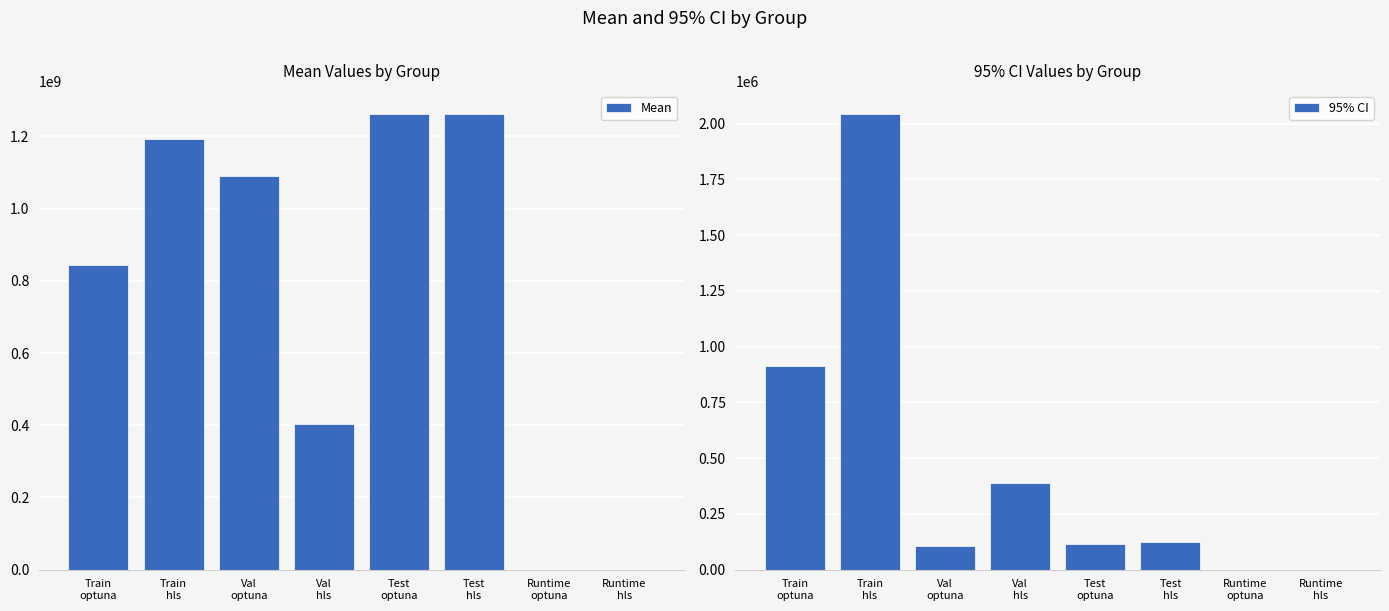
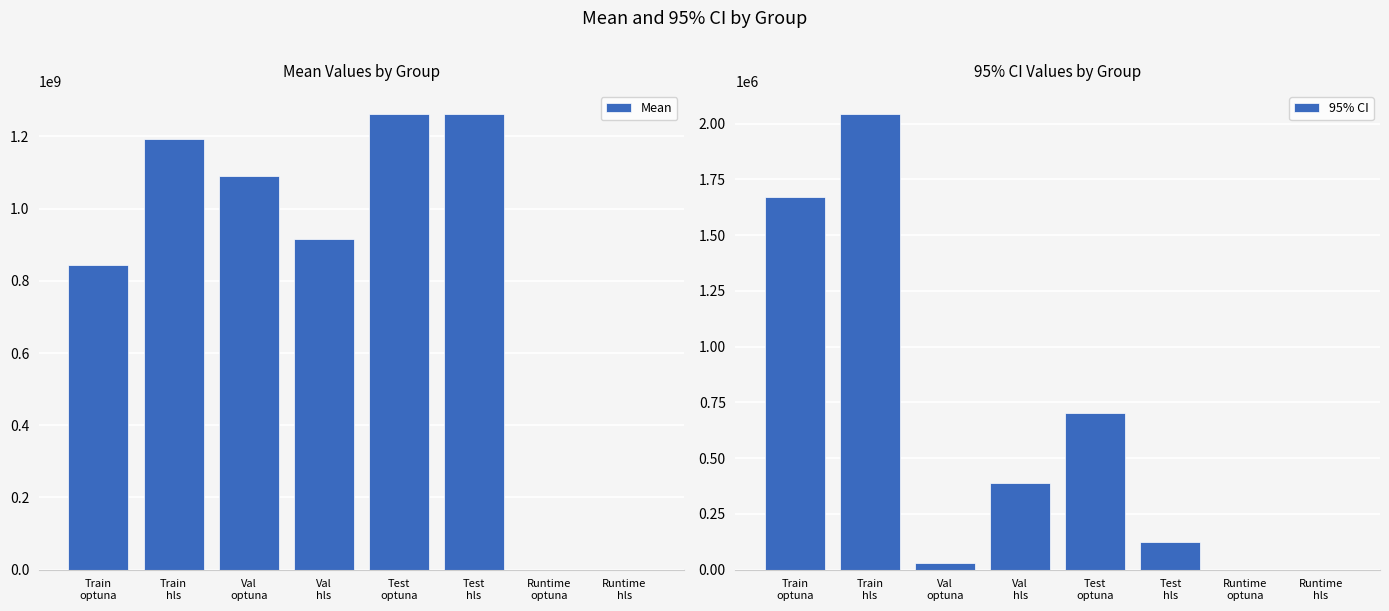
  {
    "Mean Values by Group": {
      "Train optuna": 840000000,
      "Train hls": 1190000000,
      "Val optuna": 1090000000,
-     "Val hls": 400000000,
+     "Val hls": 920000000,
      "Test optuna": 1260000000,
      "Test hls": 1260000000
    },
    "95% CI Values by Group": {
-     "Train optuna": 910000,
+     "Train optuna": 1670000,
      "Train hls": 2040000,
-     "Val optuna": 110000,
+     "Val optuna": 30000,
      "Val hls": 390000,
-     "Test optuna": 110000,
+     "Test optuna": 700000,
      "Test hls": 130000
    }
  }
